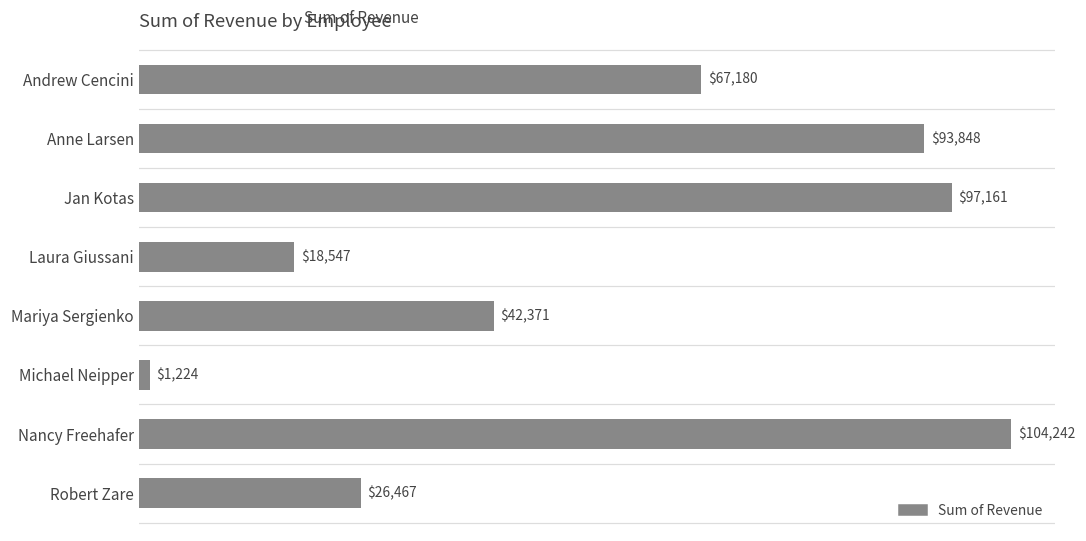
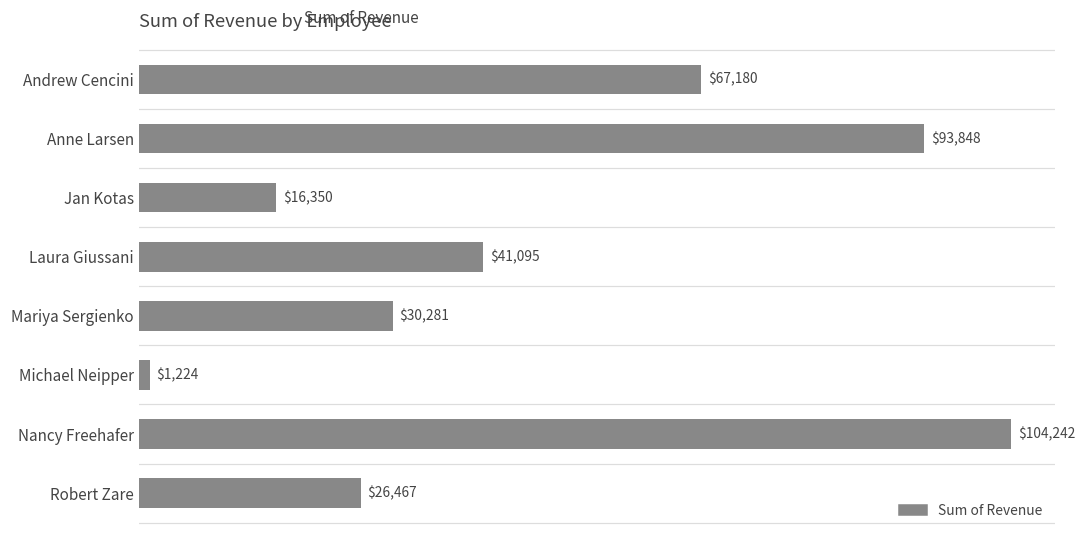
  {
    "Andrew Cencini": "$67,180",
    "Anne Larsen": "$93,848",
-   "Jan Kotas": "$97,161",
-   "Laura Giussani": "$18,547",
-   "Mariya Sergienko": "$42,371",
+   "Jan Kotas": "$16,350",
+   "Laura Giussani": "$41,095",
+   "Mariya Sergienko": "$30,281",
    "Michael Neipper": "$1,224",
    "Nancy Freehafer": "$104,242",
    "Robert Zare": "$26,467"
  }
